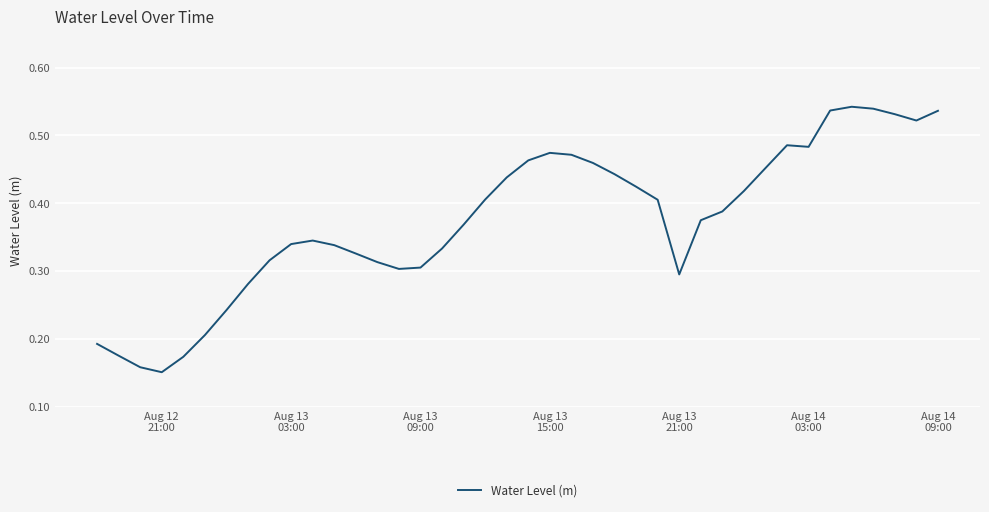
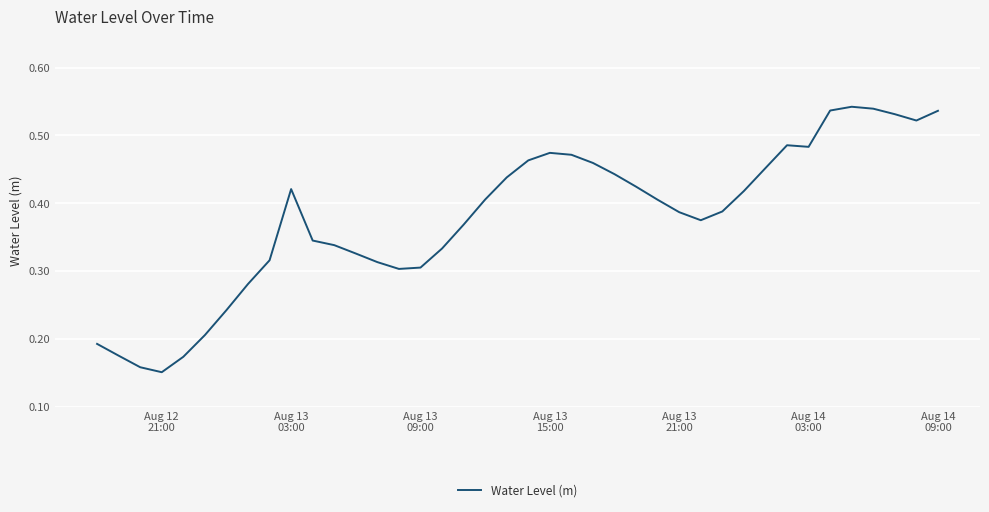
  {
    "Aug 12 21:00": 0.15,
-   "Aug 13 03:00": 0.34,
+   "Aug 13 03:00": 0.42,
    "Aug 13 09:00": 0.31,
    "Aug 13 15:00": 0.47,
-   "Aug 13 21:00": 0.29,
+   "Aug 13 21:00": 0.39,
    "Aug 14 03:00": 0.48,
    "Aug 14 09:00": 0.54
  }
